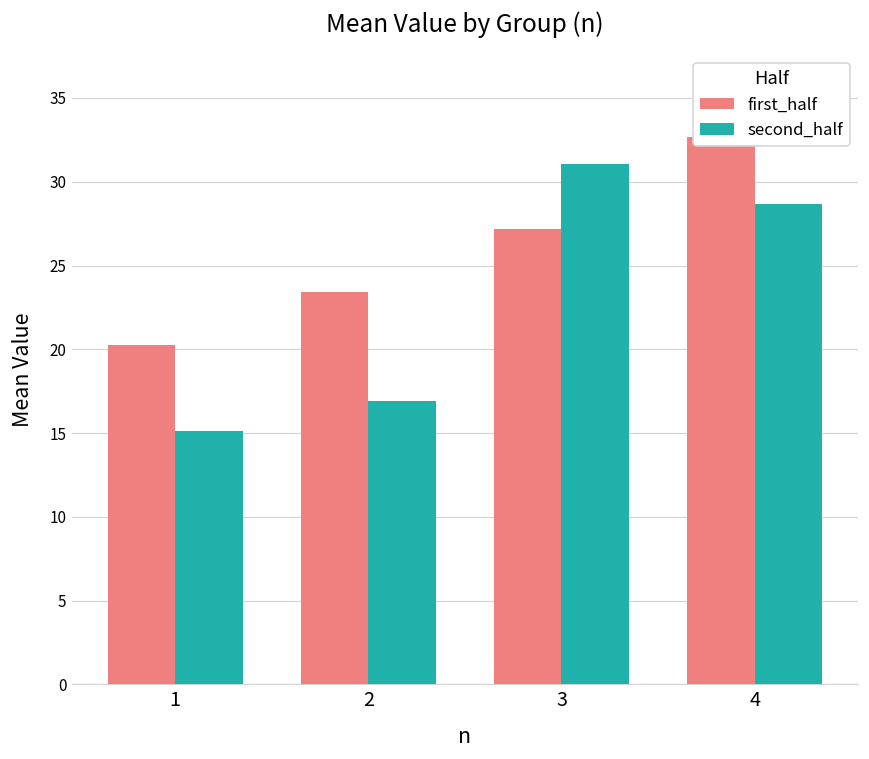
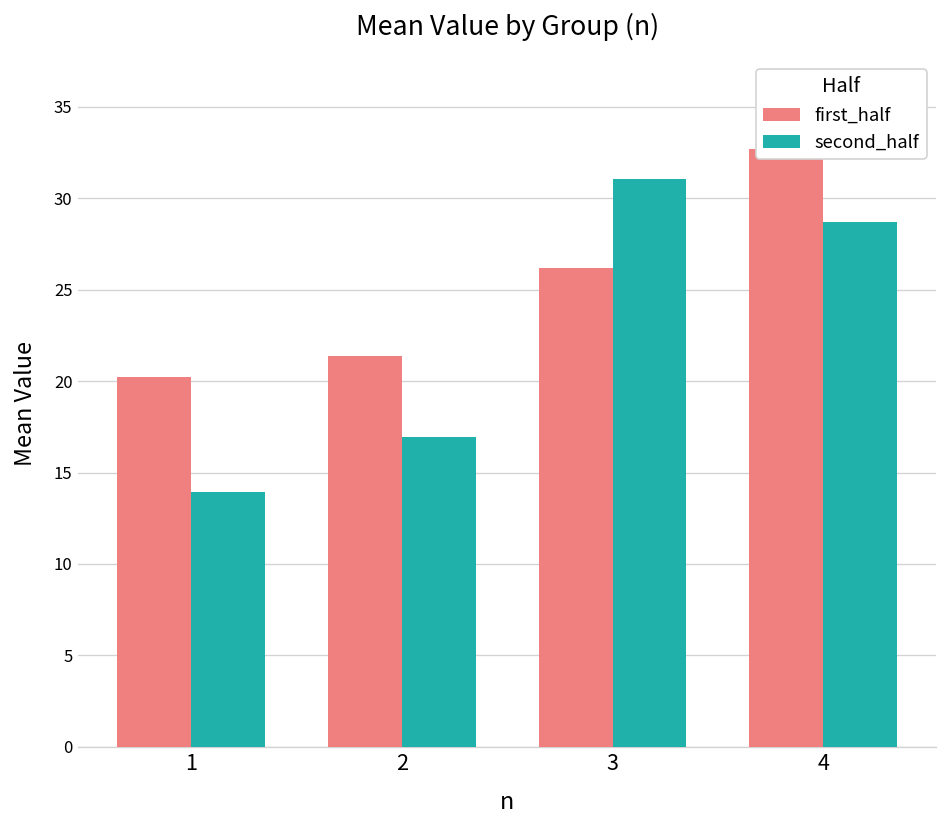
  {
    "first_half": {
      "1": 20.3,
-     "2": 23.4,
-     "3": 27.2
+     "2": 21.4,
+     "3": 26.2
    },
    "second_half": {
-     "1": 15.1,
+     "1": 13.9,
      "2": 16.9,
      "3": 31.1,
      "4": 28.7
    }
  }
